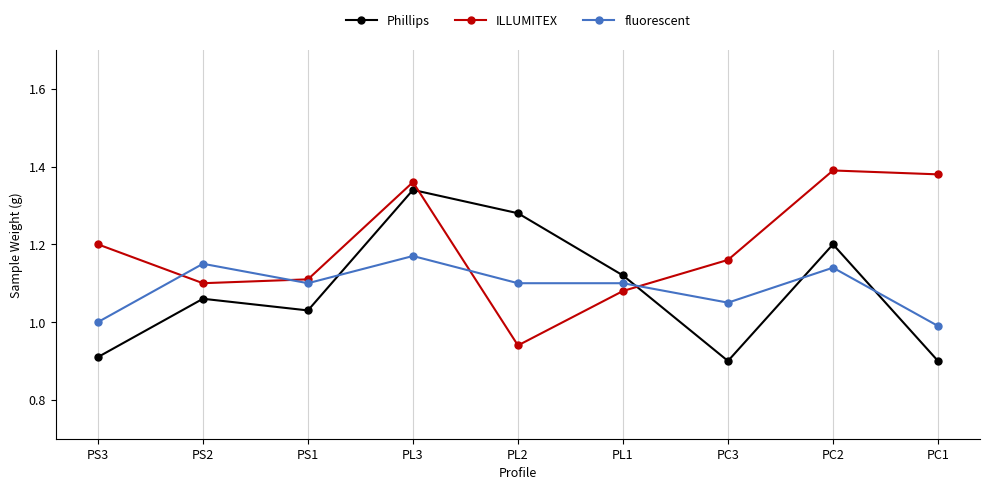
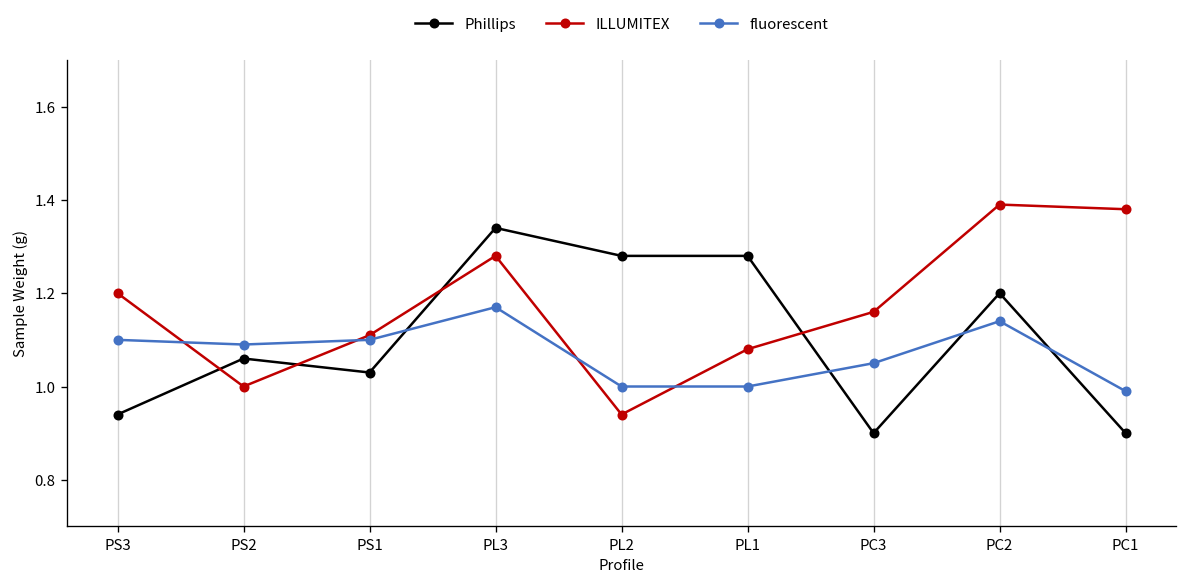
  {
    "Phillips": {
-     "PS3": 0.91,
+     "PS3": 0.94,
      "PS2": 1.06,
      "PS1": 1.03,
      "PL3": 1.34,
      "PL2": 1.28,
-     "PL1": 1.12,
+     "PL1": 1.28,
      "PC3": 0.90,
      "PC2": 1.20,
      "PC1": 0.90
    },
    "ILLUMITEX": {
      "PS3": 1.20,
-     "PS2": 1.1,
+     "PS2": 1.0,
      "PS1": 1.11,
-     "PL3": 1.36,
+     "PL3": 1.28,
      "PL2": 0.94,
      "PL1": 1.08,
      "PC3": 1.16,
      "PC2": 1.39,
      "PC1": 1.38
    },
    "fluorescent": {
-     "PS3": 1.0,
-     "PS2": 1.15,
+     "PS3": 1.1,
+     "PS2": 1.09,
      "PS1": 1.10,
      "PL3": 1.17,
-     "PL2": 1.1,
-     "PL1": 1.1,
+     "PL2": 1.0,
+     "PL1": 1.0,
      "PC3": 1.05,
      "PC2": 1.14,
      "PC1": 0.99
    }
  }
